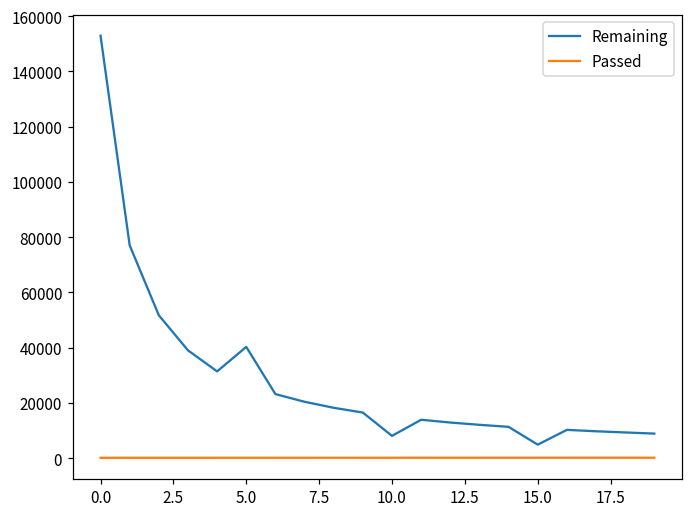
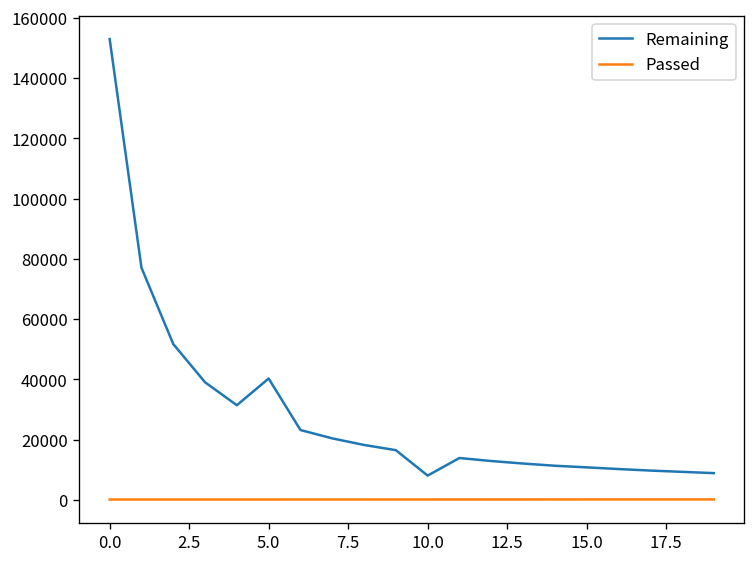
  {
    "Remaining": {
      "0.0": 153000,
      "5.0": 40000,
      "10.0": 8000,
-     "15.0": 5000
+     "15.0": 11000
    },
    "Passed": {
      "0.0": 0,
      "5.0": 0,
      "10.0": 0,
      "15.0": 0
    }
  }
